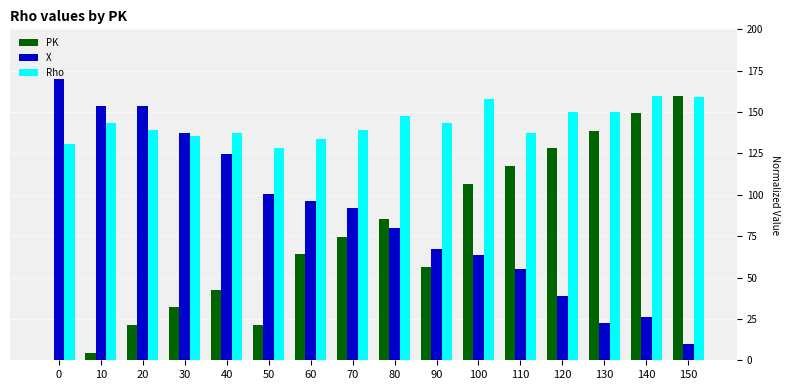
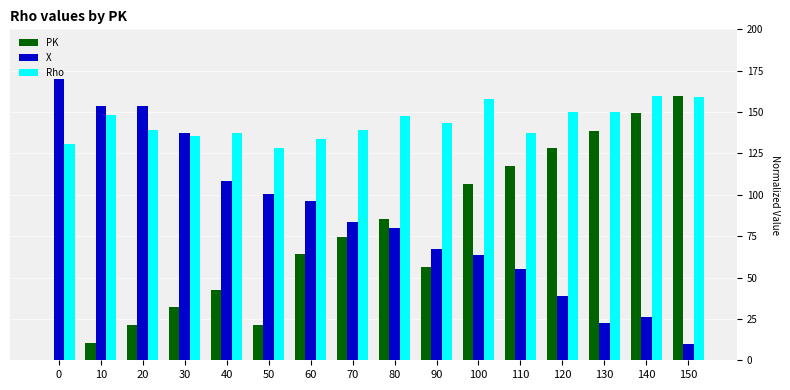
  {
    "PK": {
      "0": 0,
-     "10": 4,
+     "10": 11,
      "20": 21,
      "30": 32,
      "40": 43,
      "50": 21,
      "60": 64,
      "70": 75,
      "80": 85,
      "90": 57,
      "100": 107,
      "110": 117,
      "120": 128,
      "130": 139,
      "140": 149,
      "150": 160
    },
    "X": {
      "0": 170,
      "10": 154,
      "20": 154,
      "30": 137,
-     "40": 125,
+     "40": 108,
      "50": 100,
      "60": 96,
-     "70": 92,
+     "70": 84,
      "80": 80,
      "90": 67,
      "100": 63,
      "110": 55,
      "120": 39,
      "130": 22,
      "140": 26,
      "150": 10
    },
    "Rho": {
      "0": 131,
-     "10": 143,
+     "10": 148,
      "20": 139,
      "30": 136,
      "40": 137,
      "50": 128,
      "60": 134,
      "70": 139,
      "80": 147,
      "90": 143,
      "100": 158,
      "110": 137,
      "120": 150,
      "130": 150,
      "140": 160,
      "150": 159
    }
  }
